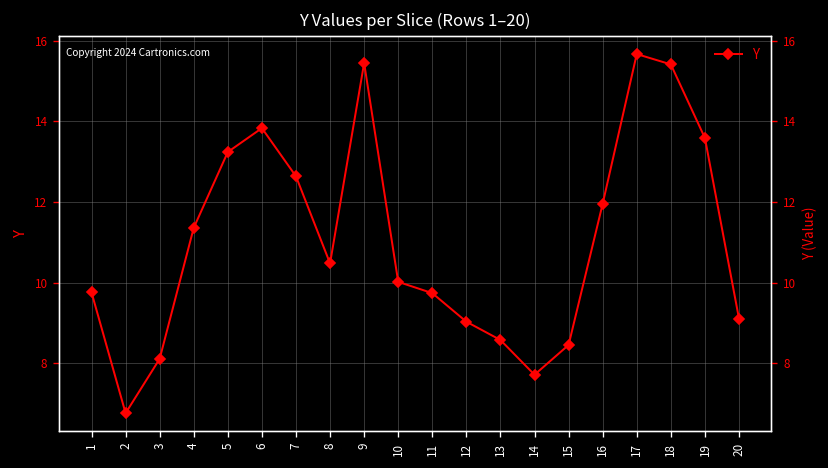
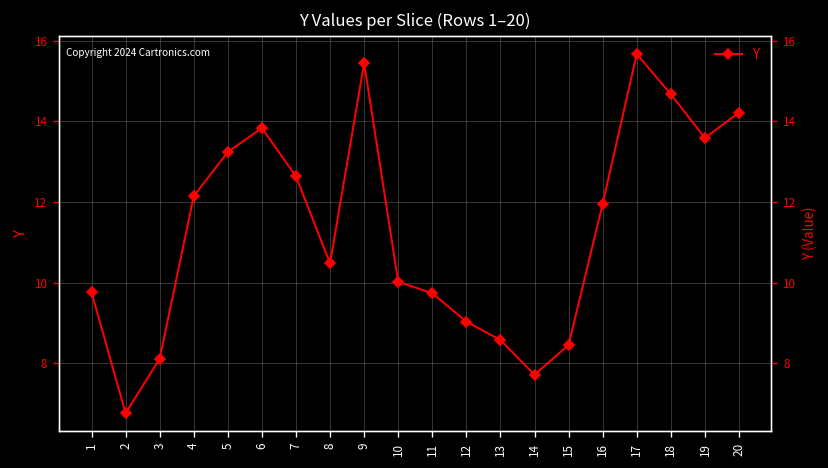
  {
    "1": 9.8,
    "2": 6.8,
    "3": 8.1,
-   "4": 11.4,
+   "4": 12.1,
    "5": 13.2,
    "6": 13.8,
    "7": 12.6,
    "8": 10.5,
    "9": 15.5,
    "10": 10.0,
    "11": 9.7,
    "12": 9.0,
    "13": 8.6,
    "14": 7.7,
    "15": 8.5,
    "16": 12.0,
    "17": 15.7,
-   "18": 15.4,
+   "18": 14.7,
    "19": 13.6,
-   "20": 9.1
+   "20": 14.2
  }
